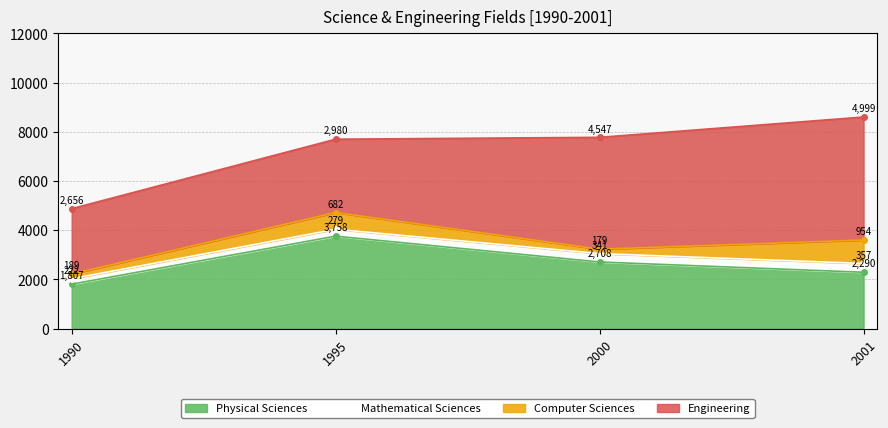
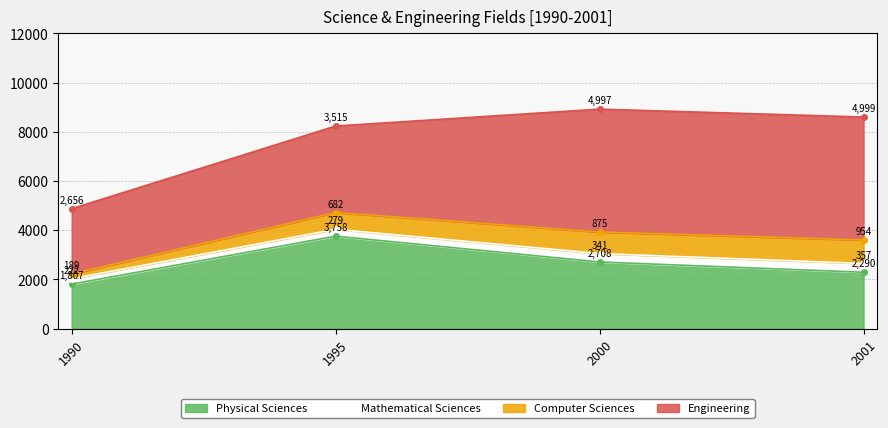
  {
    "Mathematical Sciences": {
      "2001": "357"
    },
    "Computer Sciences": {
      "1995": "682",
-     "2000": "179",
+     "2000": "875",
      "2001": "954"
    },
    "Engineering": {
      "1990": "2,656",
-     "1995": "2,980",
-     "2000": "4,547",
+     "1995": "3,515",
+     "2000": "4,997",
      "2001": "4,999"
    }
  }
